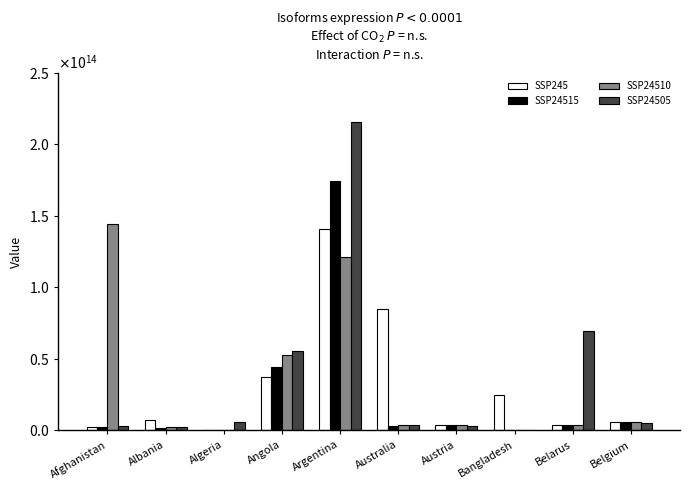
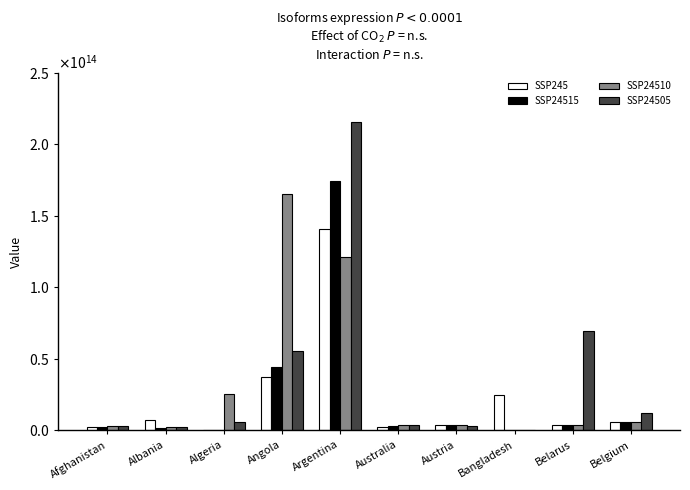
  {
    "SSP245": {
      "Afghanistan": 2000000000000,
      "Albania": 7000000000000,
      "Angola": 37000000000000,
      "Argentina": 140000000000000,
-     "Australia": 85000000000000,
+     "Australia": 2000000000000,
      "Austria": 4000000000000,
      "Bangladesh": 25000000000000,
      "Belarus": 4000000000000,
      "Belgium": 6000000000000
    },
    "SSP24515": {
      "Afghanistan": 3000000000000,
      "Albania": 2000000000000,
      "Angola": 44000000000000,
      "Argentina": 174000000000000,
      "Australia": 3000000000000,
      "Austria": 4000000000000,
      "Belarus": 4000000000000,
      "Belgium": 6000000000000
    },
    "SSP24510": {
-     "Afghanistan": 144000000000000,
+     "Afghanistan": 3000000000000,
      "Albania": 2000000000000,
-     "Algeria": 0,
-     "Angola": 53000000000000,
+     "Algeria": 25000000000000,
+     "Angola": 165000000000000,
      "Argentina": 121000000000000,
      "Australia": 3000000000000,
      "Austria": 4000000000000,
      "Belarus": 4000000000000,
      "Belgium": 6000000000000
    },
    "SSP24505": {
      "Afghanistan": 3000000000000,
      "Albania": 2000000000000,
      "Algeria": 6000000000000,
      "Angola": 55000000000000,
      "Argentina": 215000000000000,
      "Australia": 3000000000000,
      "Austria": 3000000000000,
      "Belarus": 69000000000000,
-     "Belgium": 5000000000000
+     "Belgium": 12000000000000
    }
  }
